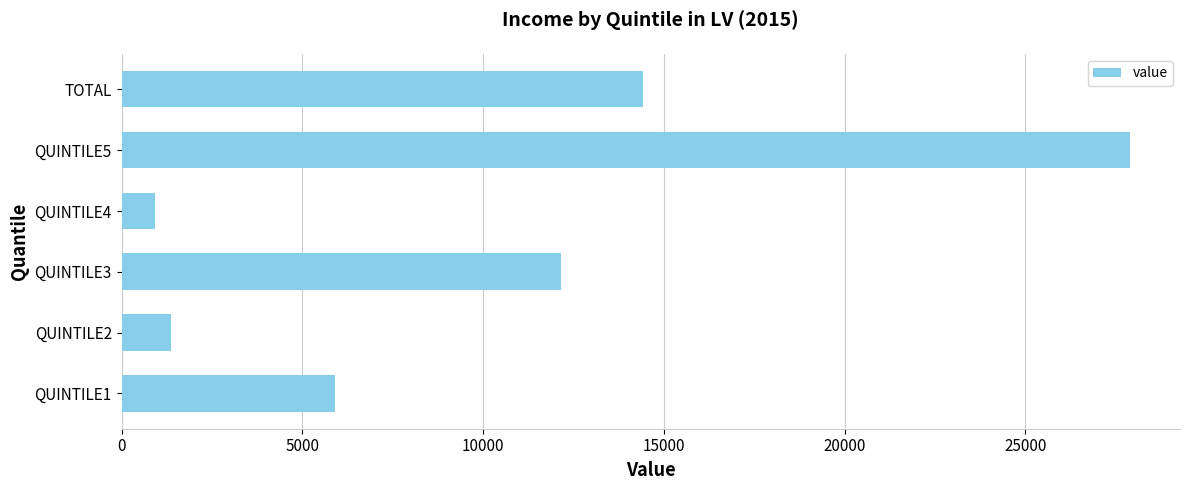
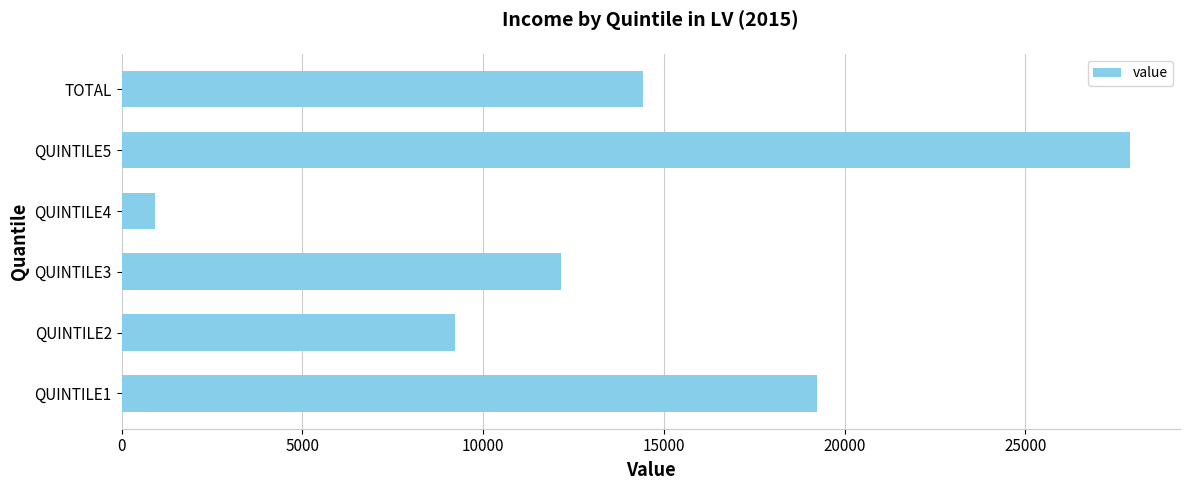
  {
    "TOTAL": 14400,
    "QUINTILE5": 27900,
    "QUINTILE4": 900,
    "QUINTILE3": 12200,
-   "QUINTILE2": 1400,
-   "QUINTILE1": 5900
+   "QUINTILE2": 9200,
+   "QUINTILE1": 19200
  }
